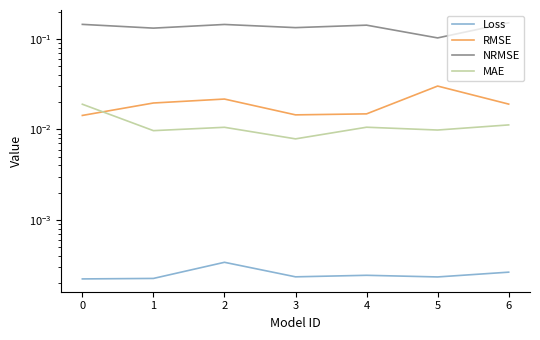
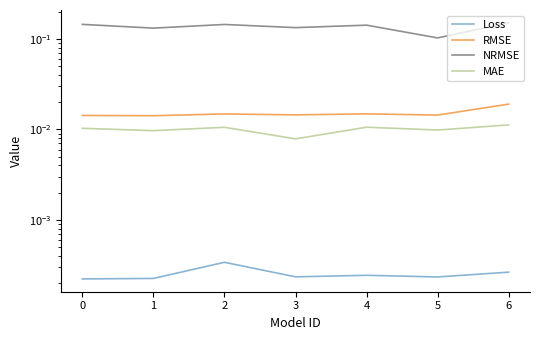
  {
    "Loss": {
      "0": 0.00022,
      "1": 0.00023,
      "2": 0.00034,
      "3": 0.00024,
      "4": 0.00025,
      "5": 0.00024,
      "6": 0.00027
    },
    "RMSE": {
      "0": 0.014,
-     "1": 0.020,
-     "2": 0.022,
+     "1": 0.014,
+     "2": 0.015,
      "3": 0.014,
      "4": 0.015,
-     "5": 0.030,
+     "5": 0.014,
      "6": 0.019
    },
    "NRMSE": {
      "0": 0.14,
      "1": 0.13,
      "2": 0.14,
      "3": 0.13,
      "4": 0.14,
      "5": 0.10
    },
    "MAE": {
-     "0": 0.019,
+     "0": 0.010,
      "1": 0.010,
      "2": 0.011,
      "3": 0.008,
      "4": 0.011,
      "5": 0.010,
      "6": 0.011
    }
  }
